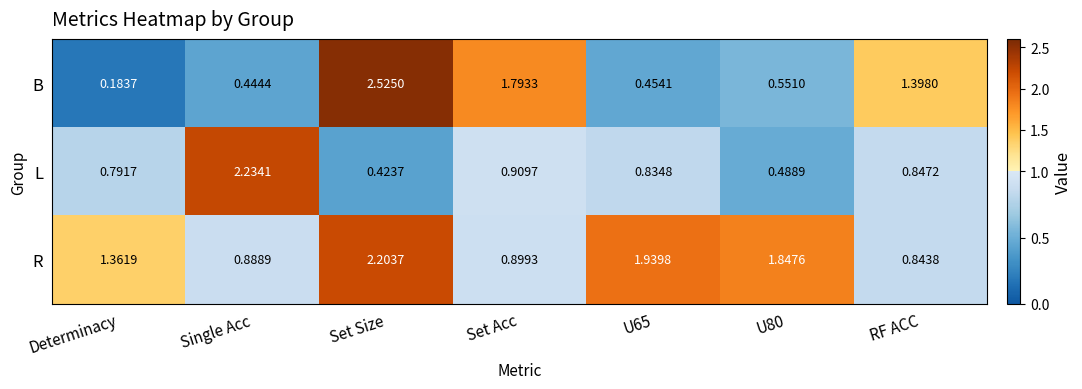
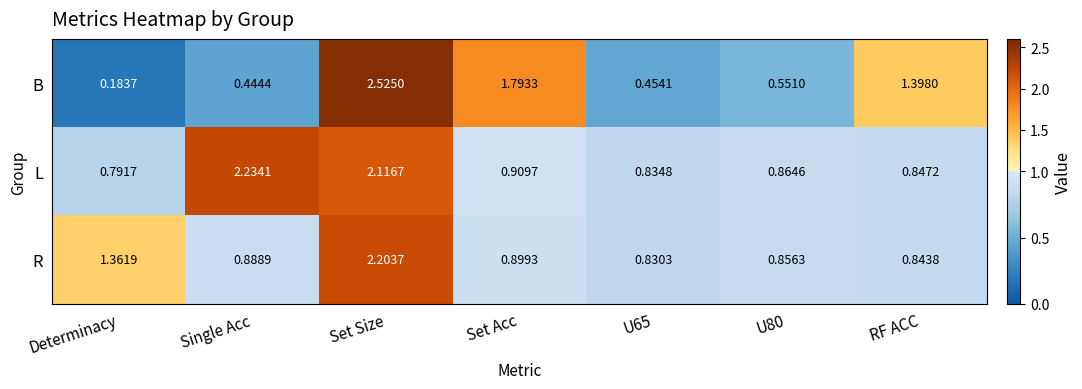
  {
    "B": {
      "Determinacy": 0.1837,
      "Single Acc": 0.4444,
      "Set Size": 2.5250,
      "Set Acc": 1.7933,
      "U65": 0.4541,
      "U80": 0.5510,
      "RF ACC": 1.3980
    },
    "L": {
      "Determinacy": 0.7917,
      "Single Acc": 2.2341,
-     "Set Size": 0.4237,
+     "Set Size": 2.1167,
      "Set Acc": 0.9097,
      "U65": 0.8348,
-     "U80": 0.4889,
+     "U80": 0.8646,
      "RF ACC": 0.8472
    },
    "R": {
      "Determinacy": 1.3619,
      "Single Acc": 0.8889,
      "Set Size": 2.2037,
      "Set Acc": 0.8993,
-     "U65": 1.9398,
-     "U80": 1.8476,
+     "U65": 0.8303,
+     "U80": 0.8563,
      "RF ACC": 0.8438
    }
  }
